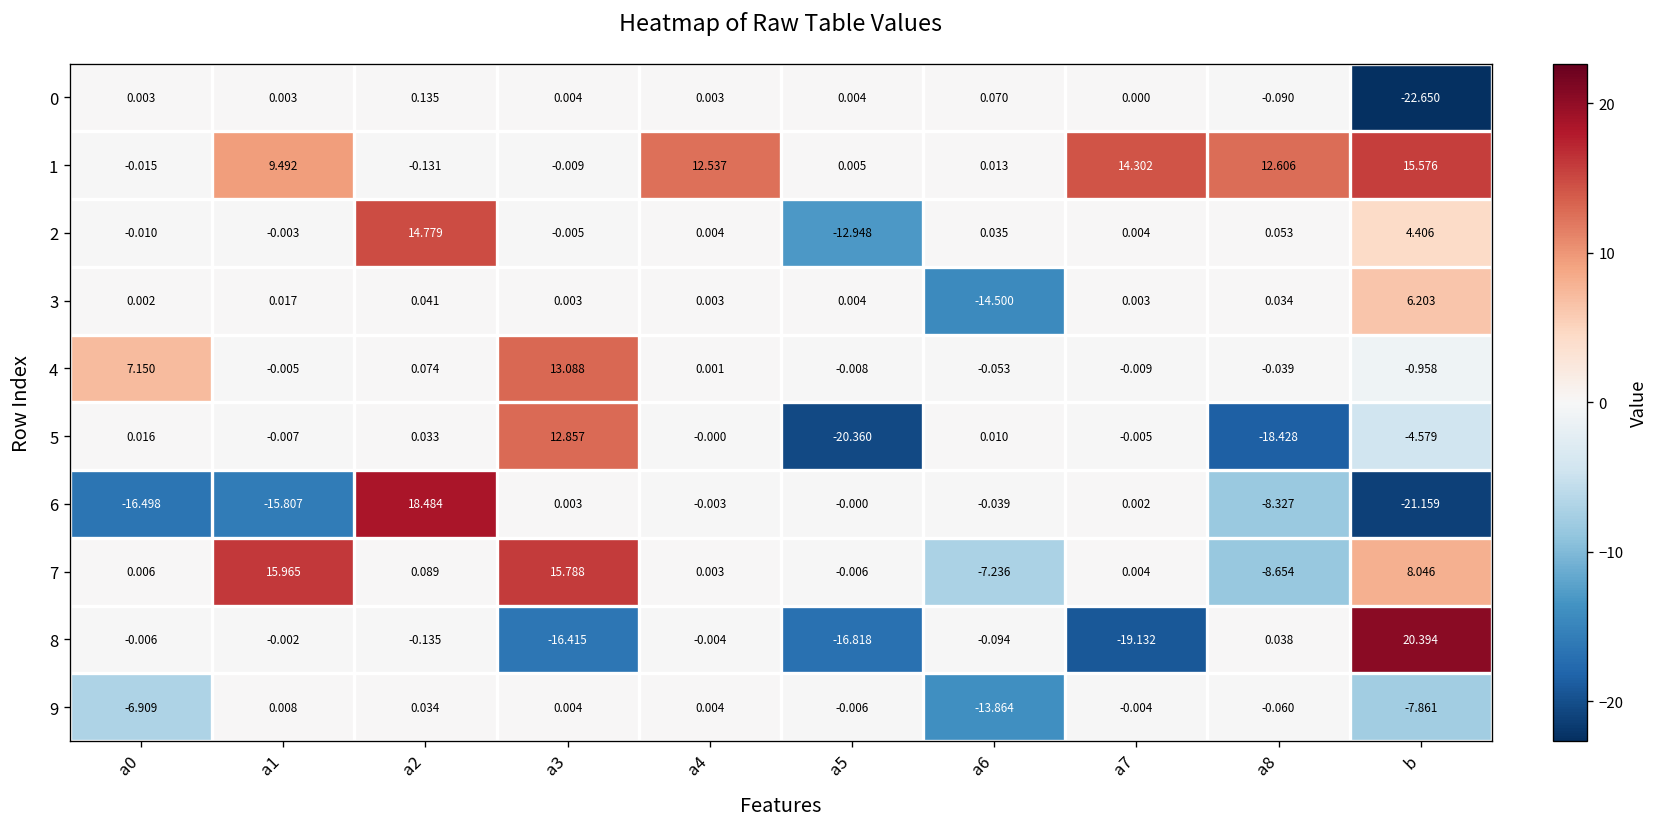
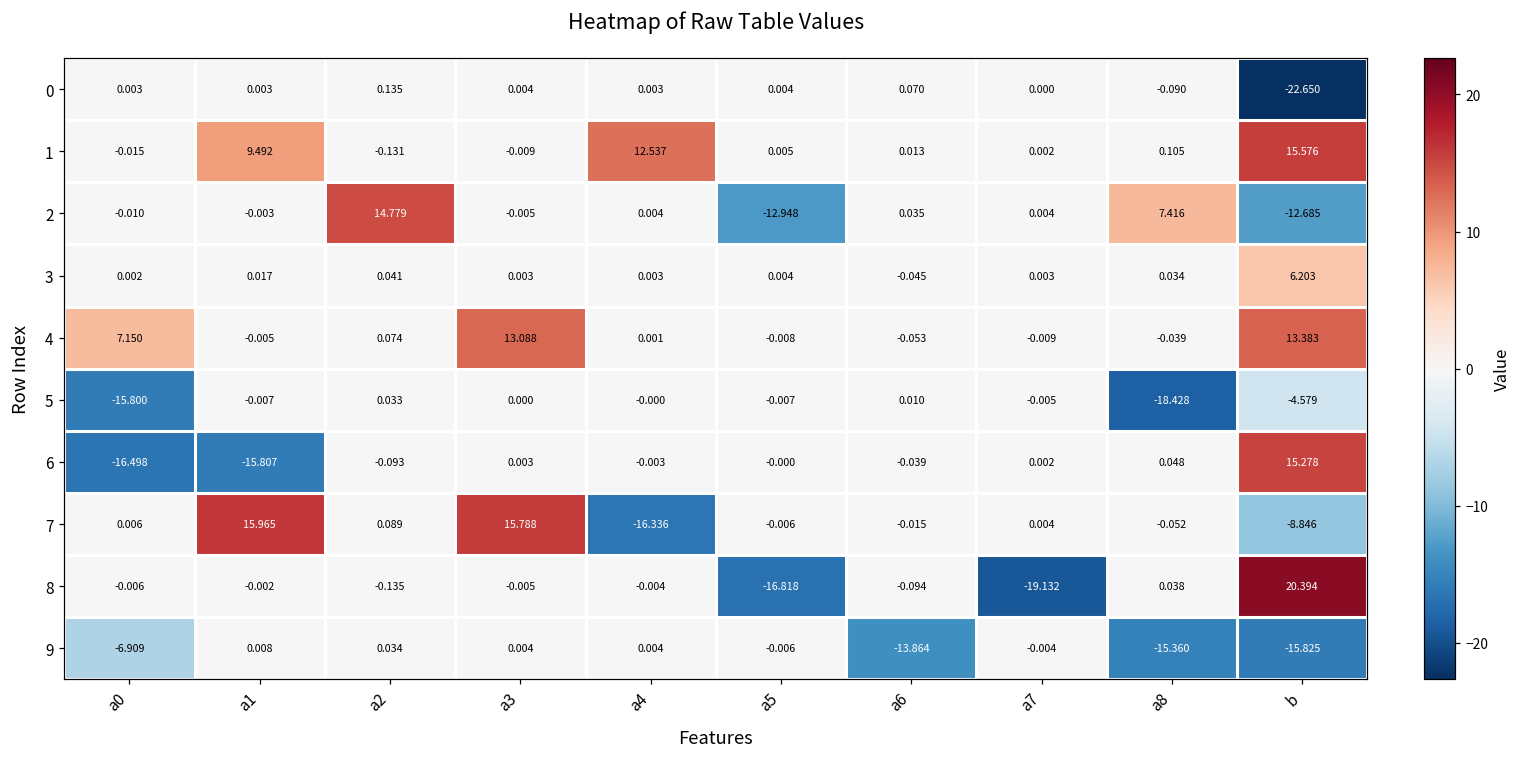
  {
    "0": {
      "a0": 0.003,
      "a1": 0.003,
      "a2": 0.135,
      "a3": 0.004,
      "a4": 0.003,
      "a5": 0.004,
      "a6": 0.070,
      "a7": 0.000,
      "a8": -0.090,
      "b": -22.650
    },
    "1": {
      "a0": -0.015,
      "a1": 9.492,
      "a2": -0.131,
      "a3": -0.009,
      "a4": 12.537,
      "a5": 0.005,
      "a6": 0.013,
-     "a7": 14.302,
-     "a8": 12.606,
+     "a7": 0.002,
+     "a8": 0.105,
      "b": 15.576
    },
    "2": {
      "a0": -0.010,
      "a1": -0.003,
      "a2": 14.779,
      "a3": -0.005,
      "a4": 0.004,
      "a5": -12.948,
      "a6": 0.035,
      "a7": 0.004,
-     "a8": 0.053,
-     "b": 4.406
+     "a8": 7.416,
+     "b": -12.685
    },
    "3": {
      "a0": 0.002,
      "a1": 0.017,
      "a2": 0.041,
      "a3": 0.003,
      "a4": 0.003,
      "a5": 0.004,
-     "a6": -14.500,
+     "a6": -0.045,
      "a7": 0.003,
      "a8": 0.034,
      "b": 6.203
    },
    "4": {
      "a0": 7.150,
      "a1": -0.005,
      "a2": 0.074,
      "a3": 13.088,
      "a4": 0.001,
      "a5": -0.008,
      "a6": -0.053,
      "a7": -0.009,
      "a8": -0.039,
-     "b": -0.958
+     "b": 13.383
    },
    "5": {
-     "a0": 0.016,
+     "a0": -15.800,
      "a1": -0.007,
      "a2": 0.033,
-     "a3": 12.857,
+     "a3": 0.000,
      "a4": -0.000,
-     "a5": -20.360,
+     "a5": -0.007,
      "a6": 0.010,
      "a7": -0.005,
      "a8": -18.428,
      "b": -4.579
    },
    "6": {
      "a0": -16.498,
      "a1": -15.807,
-     "a2": 18.484,
+     "a2": -0.093,
      "a3": 0.003,
      "a4": -0.003,
      "a5": -0.000,
      "a6": -0.039,
      "a7": 0.002,
-     "a8": -8.327,
-     "b": -21.159
+     "a8": 0.048,
+     "b": 15.278
    },
    "7": {
      "a0": 0.006,
      "a1": 15.965,
      "a2": 0.089,
      "a3": 15.788,
-     "a4": 0.003,
+     "a4": -16.336,
      "a5": -0.006,
-     "a6": -7.236,
+     "a6": -0.015,
      "a7": 0.004,
-     "a8": -8.654,
-     "b": 8.046
+     "a8": -0.052,
+     "b": -8.846
    },
    "8": {
      "a0": -0.006,
      "a1": -0.002,
      "a2": -0.135,
-     "a3": -16.415,
+     "a3": -0.005,
      "a4": -0.004,
      "a5": -16.818,
      "a6": -0.094,
      "a7": -19.132,
      "a8": 0.038,
      "b": 20.394
    },
    "9": {
      "a0": -6.909,
      "a1": 0.008,
      "a2": 0.034,
      "a3": 0.004,
      "a4": 0.004,
      "a5": -0.006,
      "a6": -13.864,
      "a7": -0.004,
-     "a8": -0.060,
-     "b": -7.861
+     "a8": -15.360,
+     "b": -15.825
    }
  }
